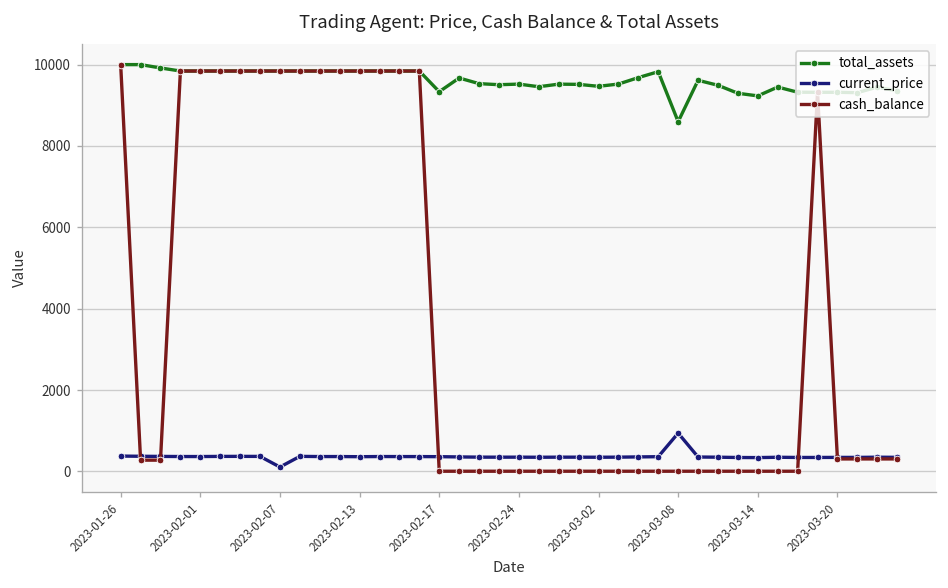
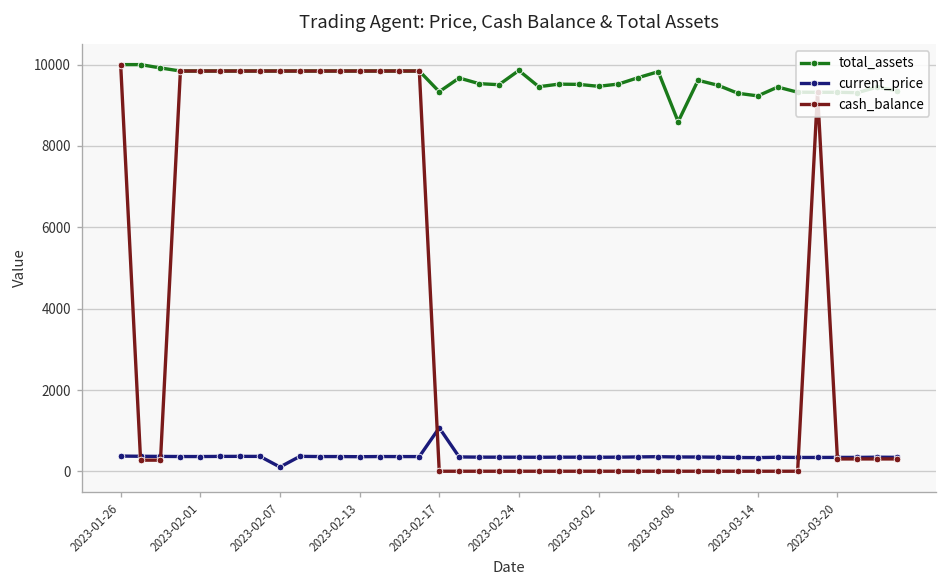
  {
    "total_assets": {
      "2023-02-17": 9300,
-     "2023-02-24": 9500,
+     "2023-02-24": 9900,
      "2023-03-02": 9500,
      "2023-03-08": 8600,
      "2023-03-14": 9200
    },
    "current_price": {
      "2023-01-26": 400,
      "2023-02-01": 400,
      "2023-02-07": 100,
      "2023-02-13": 400,
-     "2023-02-17": 400,
+     "2023-02-17": 1100,
      "2023-02-24": 400,
      "2023-03-02": 400,
-     "2023-03-08": 900,
+     "2023-03-08": 400,
      "2023-03-14": 300
    },
    "cash_balance": {
      "2023-02-17": 0,
      "2023-02-24": 0,
      "2023-03-02": 0,
      "2023-03-08": 0,
      "2023-03-14": 0
    }
  }
